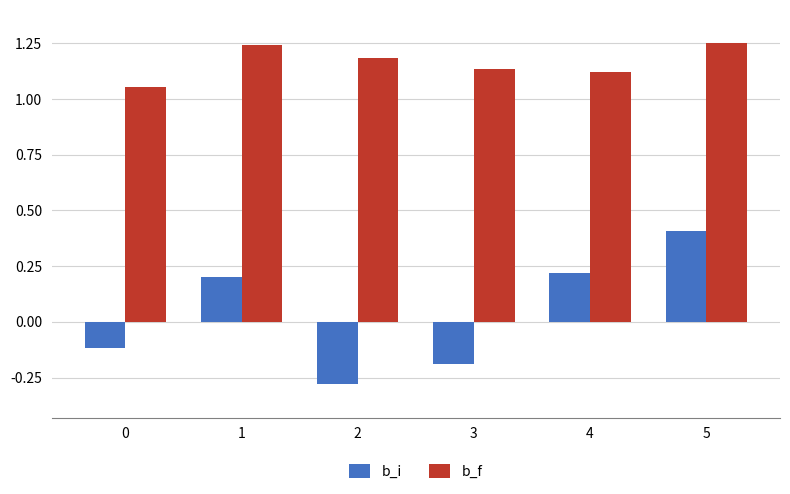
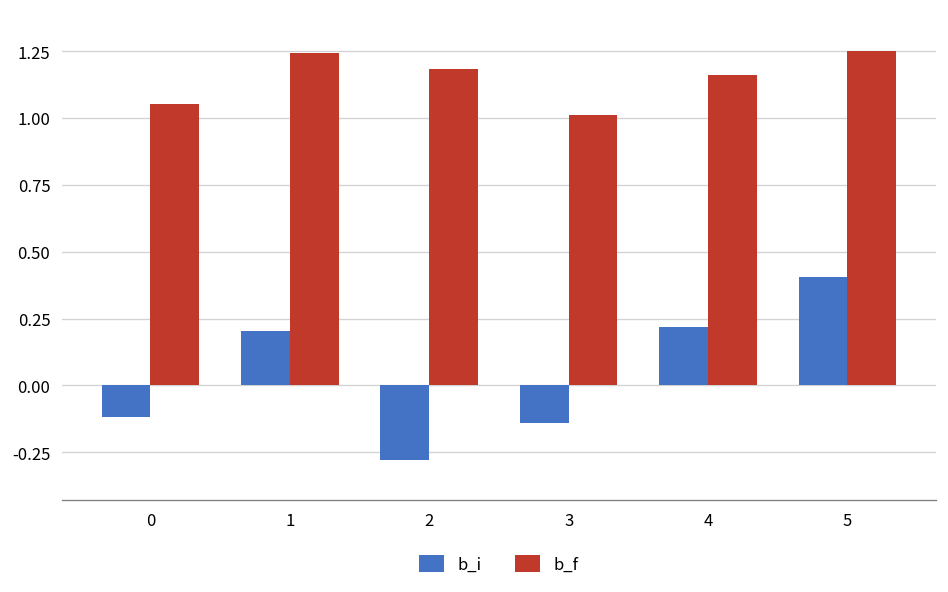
  {
    "b_i": {
      "0": -0.12,
      "1": 0.20,
      "2": -0.28,
-     "3": -0.19,
+     "3": -0.14,
      "4": 0.22,
      "5": 0.41
    },
    "b_f": {
      "0": 1.05,
      "1": 1.24,
      "2": 1.18,
-     "3": 1.13,
-     "4": 1.12,
+     "3": 1.01,
+     "4": 1.16,
      "5": 1.25
    }
  }
